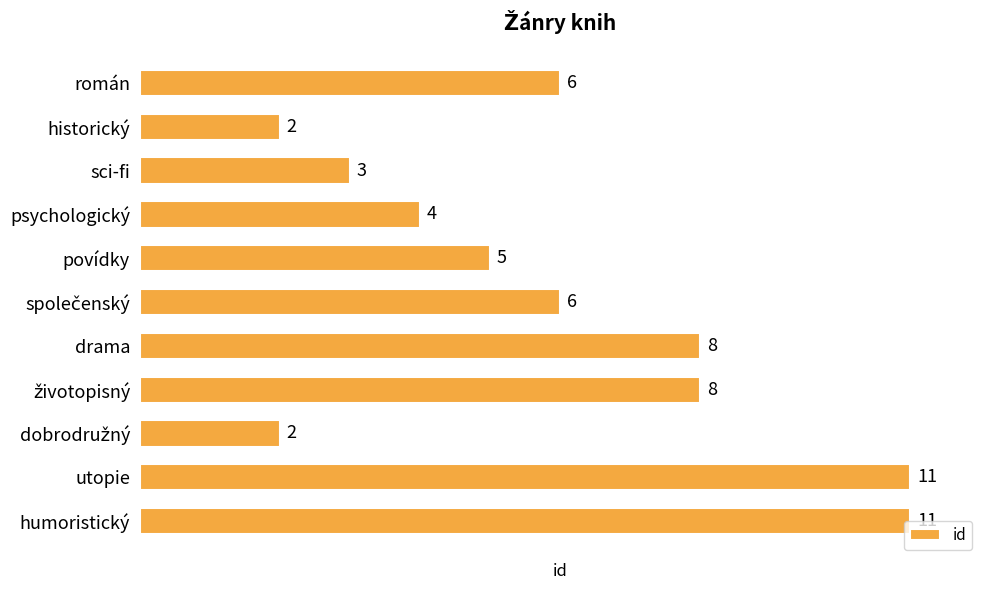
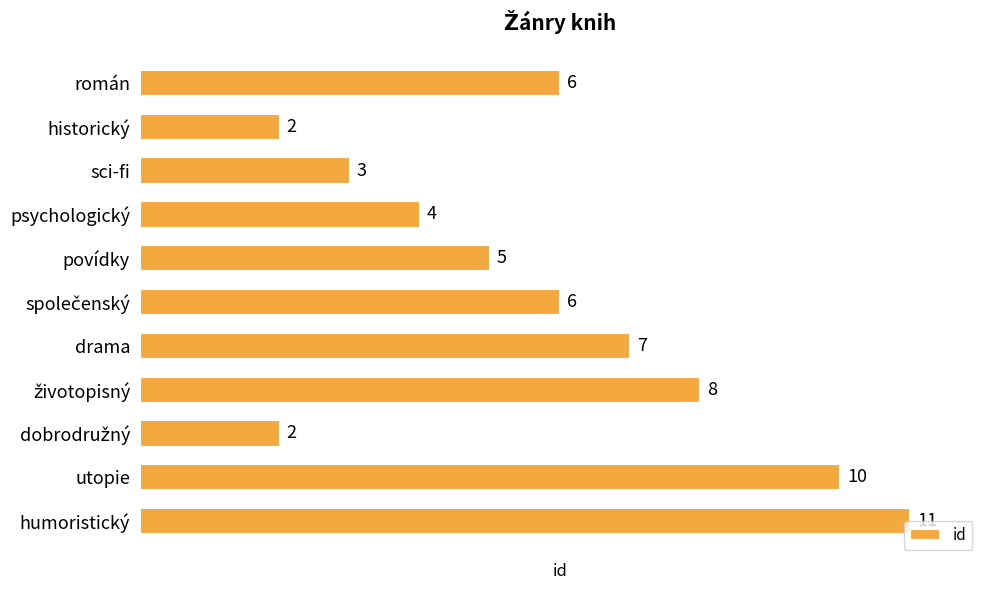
  {
    "román": 6,
    "historický": 2,
    "sci-fi": 3,
    "psychologický": 4,
    "povídky": 5,
    "společenský": 6,
-   "drama": 8,
+   "drama": 7,
    "životopisný": 8,
    "dobrodružný": 2,
-   "utopie": 11
+   "utopie": 10
  }
